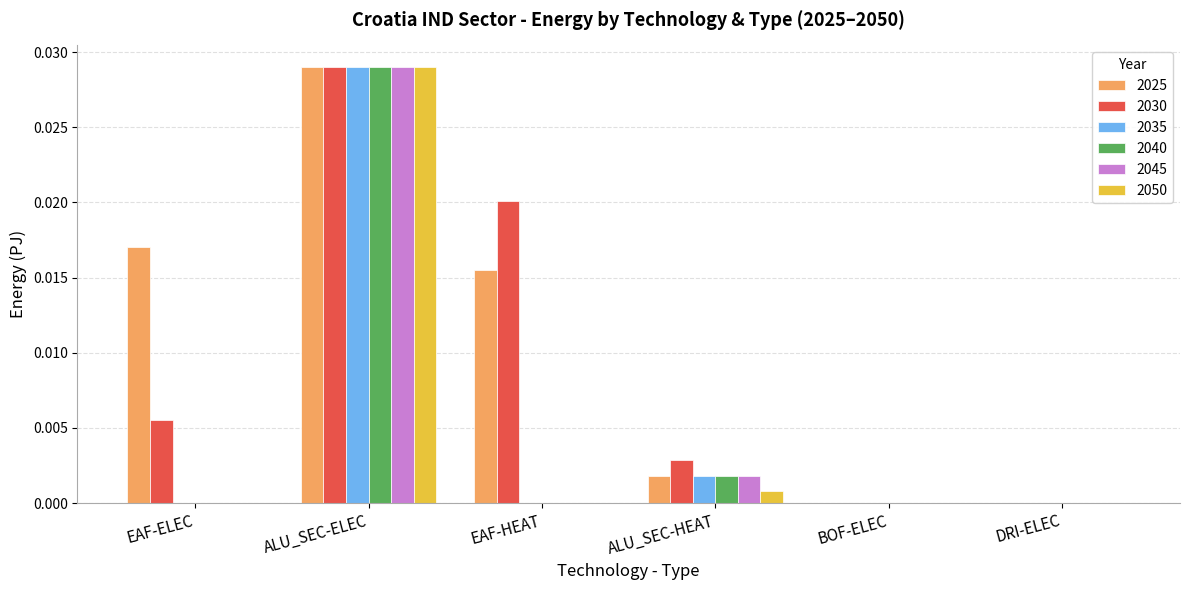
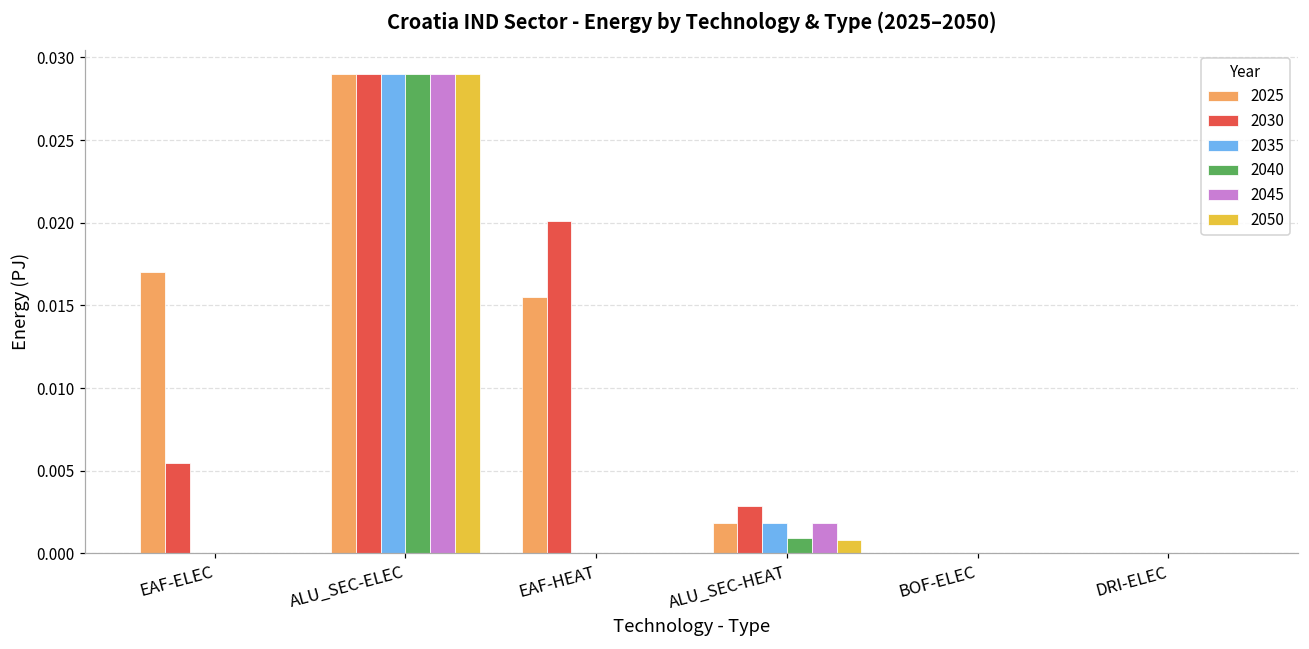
  {
    "2030": {
      "EAF-ELEC": 0.0055,
      "ALU_SEC-ELEC": 0.0290,
      "EAF-HEAT": 0.0201,
      "ALU_SEC-HEAT": 0.0029,
      "BOF-ELEC": 0.0000,
      "DRI-ELEC": 0.0000
    },
    "2035": {
      "EAF-ELEC": 0.0000,
      "ALU_SEC-ELEC": 0.0290,
      "EAF-HEAT": 0.0000,
      "ALU_SEC-HEAT": 0.0018,
      "BOF-ELEC": 0.0000,
      "DRI-ELEC": 0.0000
    },
    "2040": {
      "EAF-ELEC": 0.0000,
      "ALU_SEC-ELEC": 0.0290,
      "EAF-HEAT": 0.0000,
-     "ALU_SEC-HEAT": 0.0018,
+     "ALU_SEC-HEAT": 0.0009,
      "BOF-ELEC": 0.0000,
      "DRI-ELEC": 0.0000
    },
    "2045": {
      "EAF-ELEC": 0.0000,
      "ALU_SEC-ELEC": 0.0290,
      "EAF-HEAT": 0.0000,
      "ALU_SEC-HEAT": 0.0018,
      "BOF-ELEC": 0.0000,
      "DRI-ELEC": 0.0000
    }
  }
